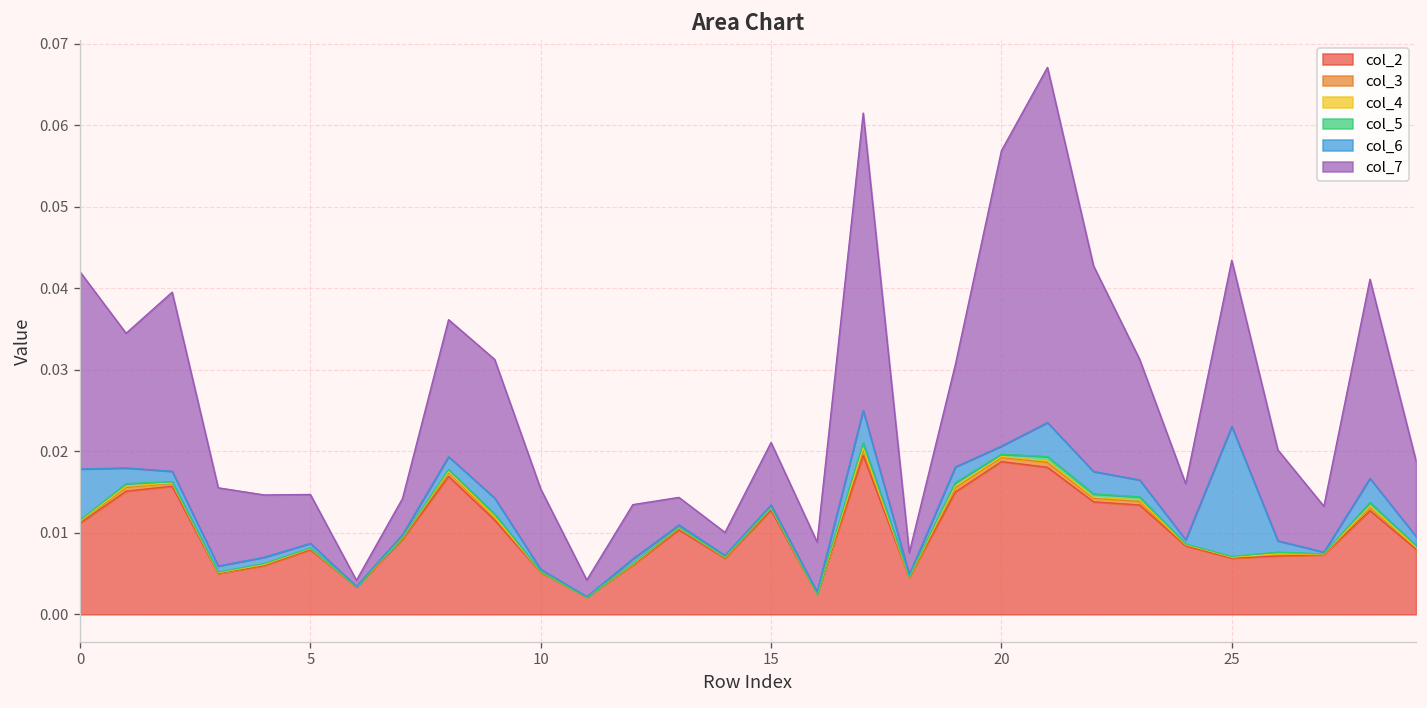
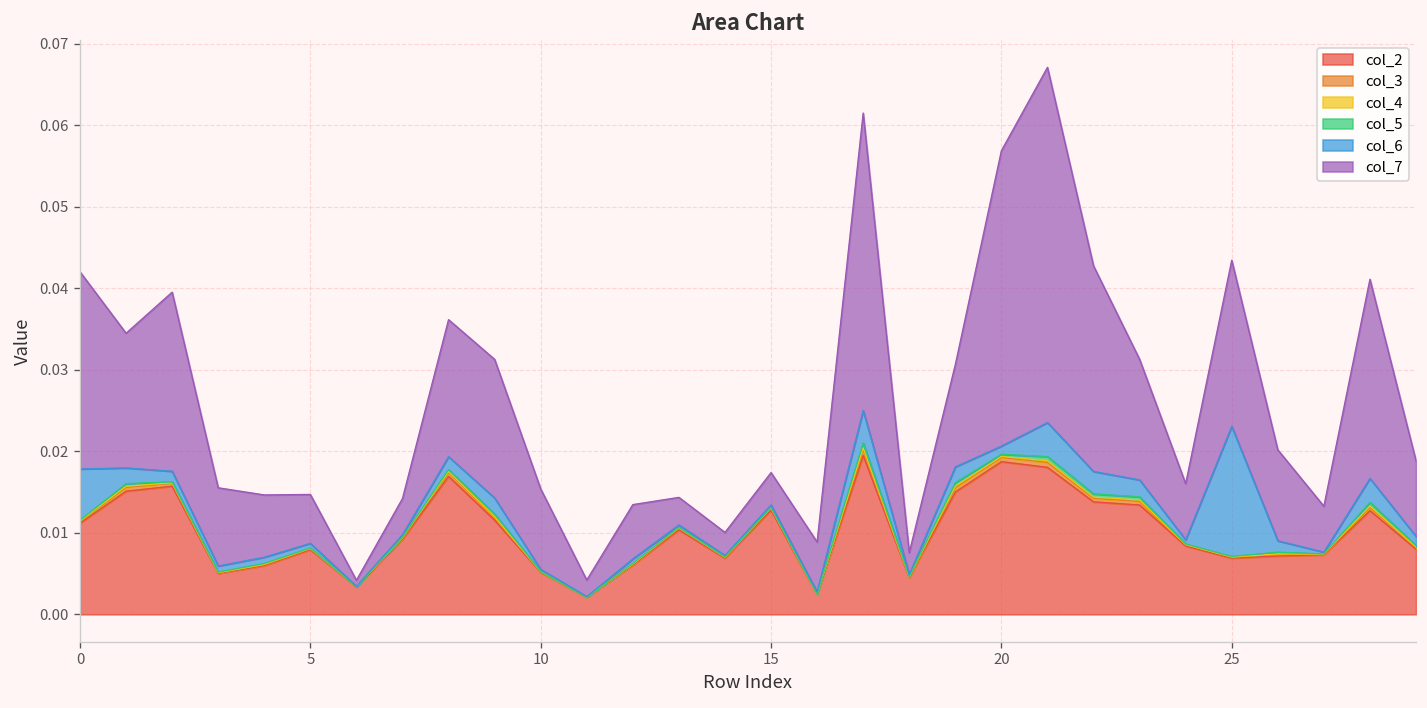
  {
    "col_6": {
      "0": 0.006,
      "5": 0.001,
      "20": 0.001,
      "25": 0.016
    },
    "col_7": {
      "0": 0.024,
      "5": 0.006,
      "10": 0.010,
-     "15": 0.008,
+     "15": 0.004,
      "20": 0.036,
      "25": 0.020
    }
  }
